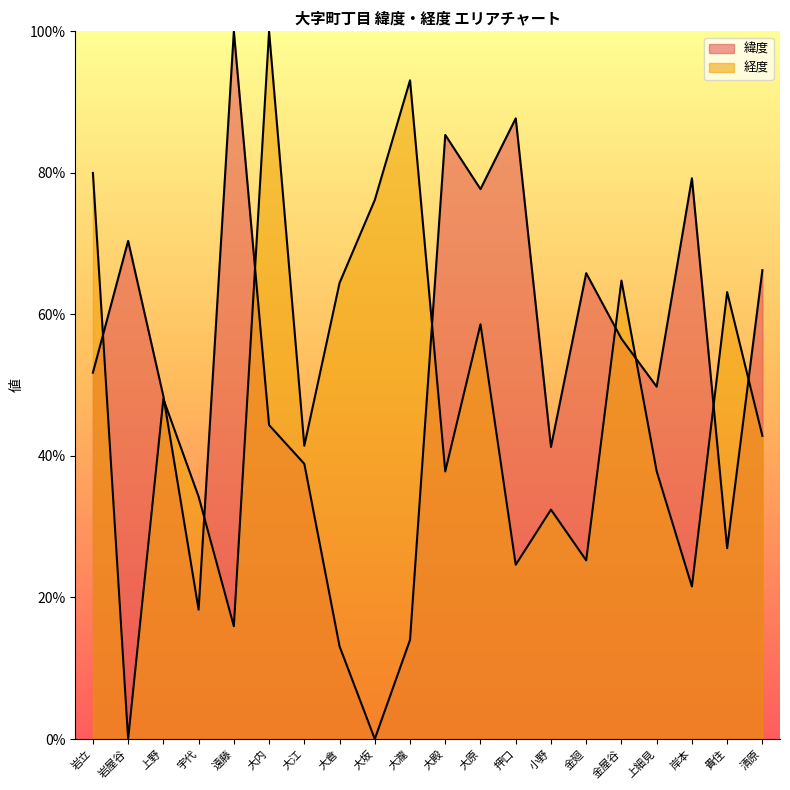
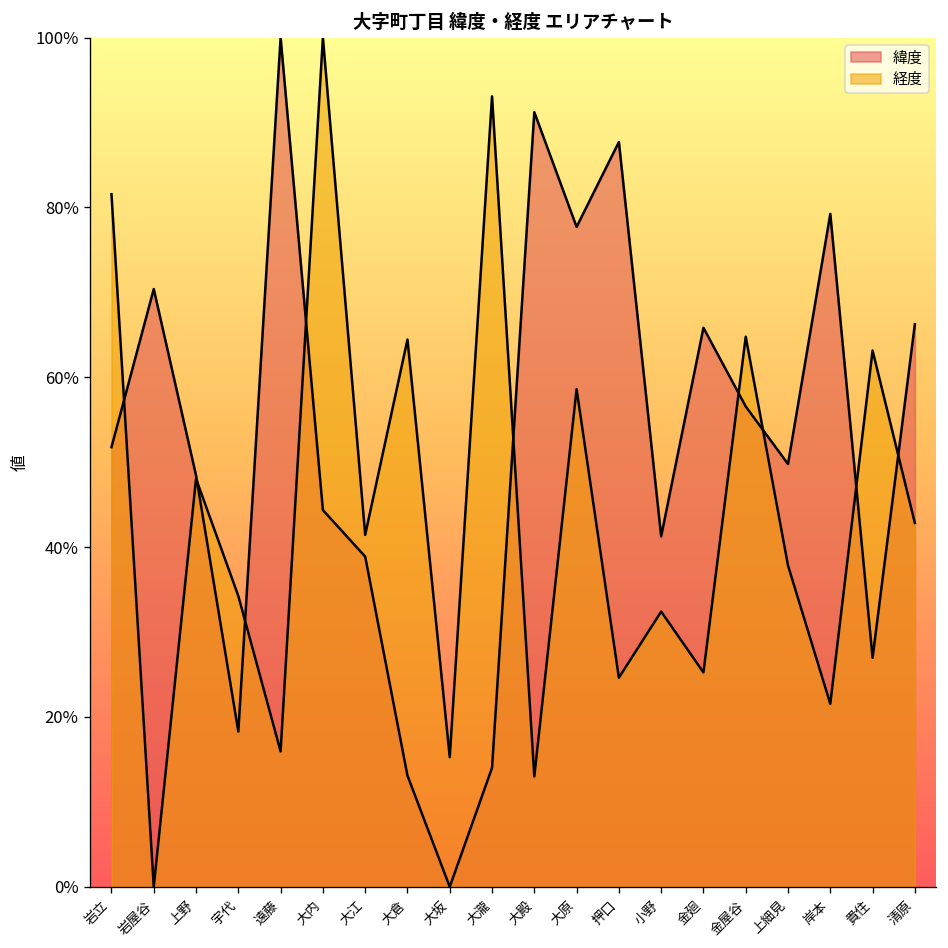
  {
    "緯度": {
      "岩立": "52%",
      "岩屋谷": "70%",
      "上野": "48%",
      "宇代": "18%",
      "遠藤": "100%",
      "大内": "44%",
      "大江": "39%",
      "大倉": "13%",
      "大坂": "0%",
      "大瀧": "14%",
-     "大殿": "85%",
+     "大殿": "91%",
      "大原": "78%",
      "押口": "88%",
      "小野": "41%",
      "金廻": "66%",
      "金屋谷": "57%",
      "上細見": "50%",
      "岸本": "79%",
      "貴住": "27%",
      "清原": "66%"
    },
    "経度": {
-     "岩立": "80%",
+     "岩立": "82%",
      "岩屋谷": "0%",
      "上野": "48%",
      "宇代": "34%",
      "遠藤": "16%",
      "大内": "100%",
      "大江": "41%",
      "大倉": "64%",
-     "大坂": "76%",
+     "大坂": "15%",
      "大瀧": "93%",
-     "大殿": "38%",
+     "大殿": "13%",
      "大原": "59%",
      "押口": "25%",
      "小野": "32%",
      "金廻": "25%",
      "金屋谷": "65%",
      "上細見": "38%",
      "岸本": "22%",
      "貴住": "63%",
      "清原": "43%"
    }
  }
